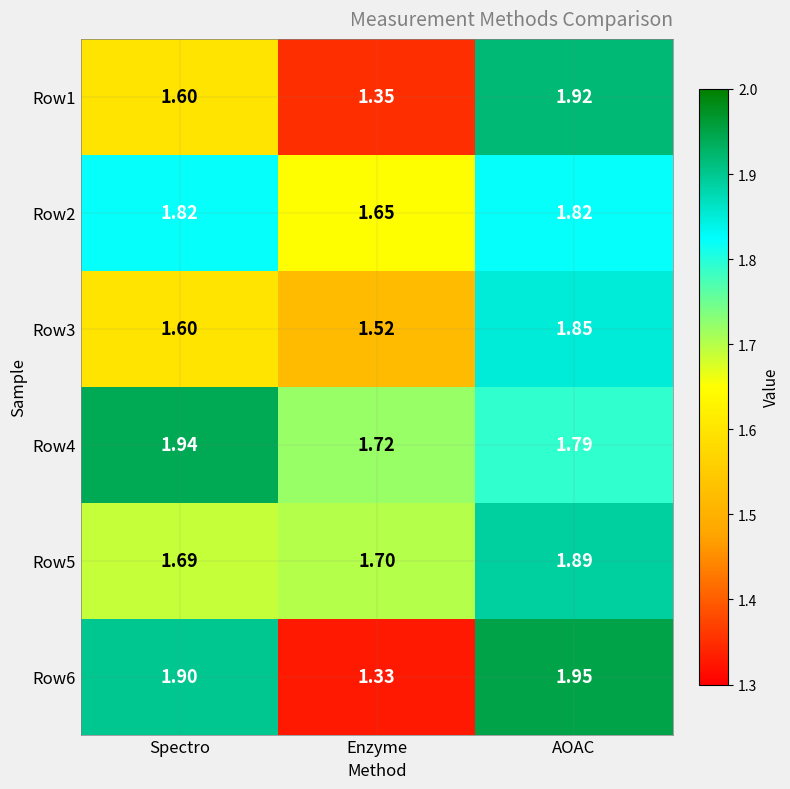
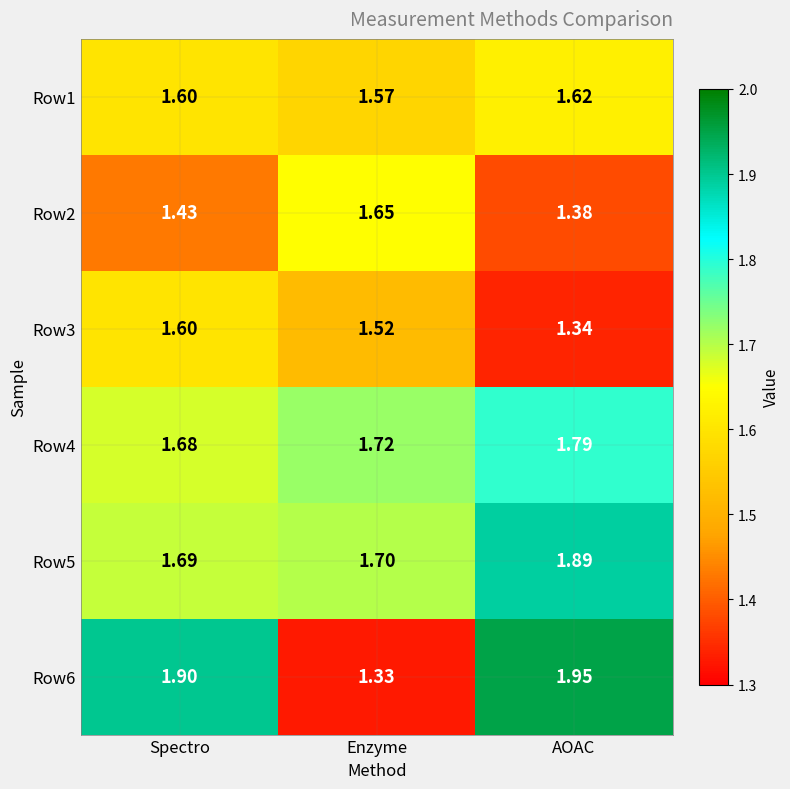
  {
    "Row1": {
      "Spectro": 1.60,
-     "Enzyme": 1.35,
-     "AOAC": 1.92
+     "Enzyme": 1.57,
+     "AOAC": 1.62
    },
    "Row2": {
-     "Spectro": 1.82,
+     "Spectro": 1.43,
      "Enzyme": 1.65,
-     "AOAC": 1.82
+     "AOAC": 1.38
    },
    "Row3": {
      "Spectro": 1.60,
      "Enzyme": 1.52,
-     "AOAC": 1.85
+     "AOAC": 1.34
    },
    "Row4": {
-     "Spectro": 1.94,
+     "Spectro": 1.68,
      "Enzyme": 1.72,
      "AOAC": 1.79
    },
    "Row5": {
      "Spectro": 1.69,
      "Enzyme": 1.70,
      "AOAC": 1.89
    },
    "Row6": {
      "Spectro": 1.90,
      "Enzyme": 1.33,
      "AOAC": 1.95
    }
  }
